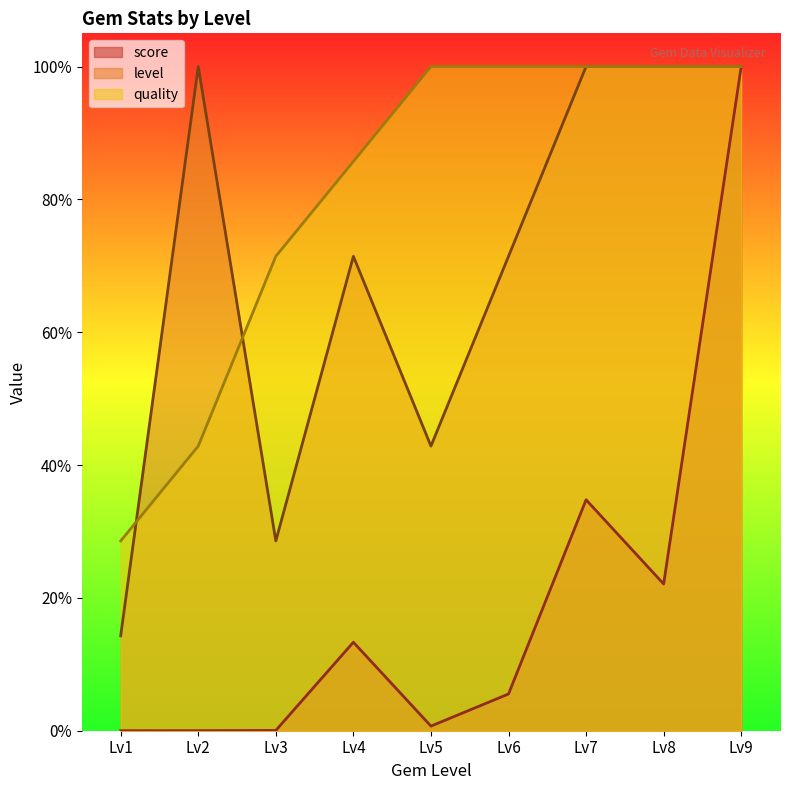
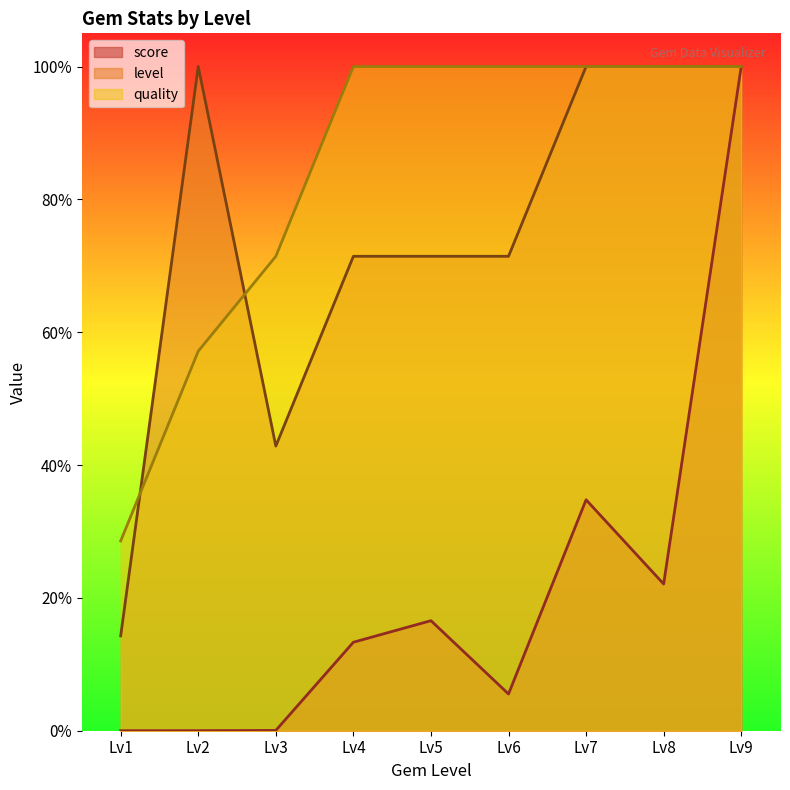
  {
    "score": {
      "Lv1": "0%",
      "Lv2": "0%",
      "Lv3": "0%",
      "Lv4": "13%",
-     "Lv5": "1%",
+     "Lv5": "17%",
      "Lv6": "6%",
      "Lv7": "35%",
      "Lv8": "22%"
    },
    "level": {
      "Lv1": "14%",
      "Lv2": "100%",
-     "Lv3": "29%",
+     "Lv3": "43%",
      "Lv4": "71%",
-     "Lv5": "43%",
+     "Lv5": "71%",
      "Lv6": "71%"
    },
    "quality": {
      "Lv1": "29%",
-     "Lv2": "43%",
+     "Lv2": "57%",
      "Lv3": "71%",
-     "Lv4": "86%",
+     "Lv4": "100%",
      "Lv5": "100%",
      "Lv6": "100%"
    }
  }
